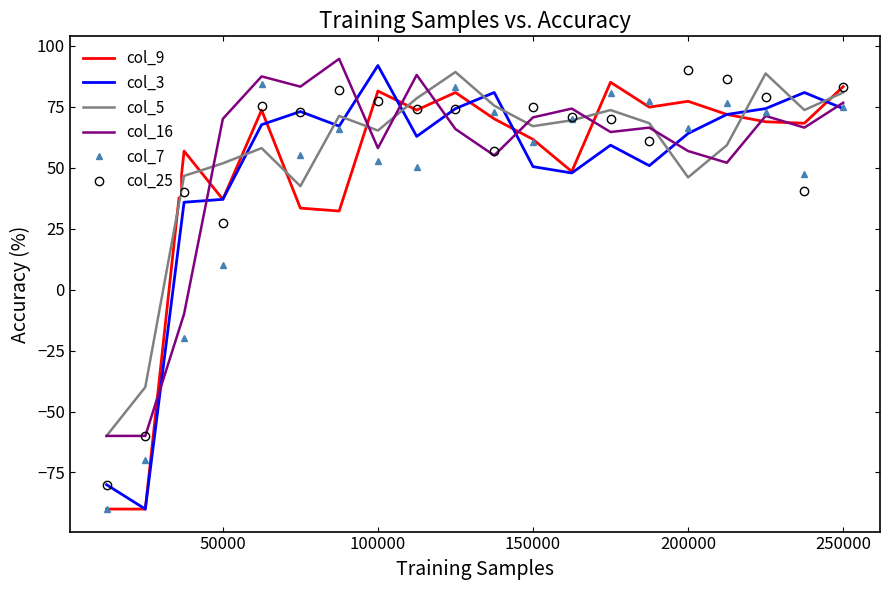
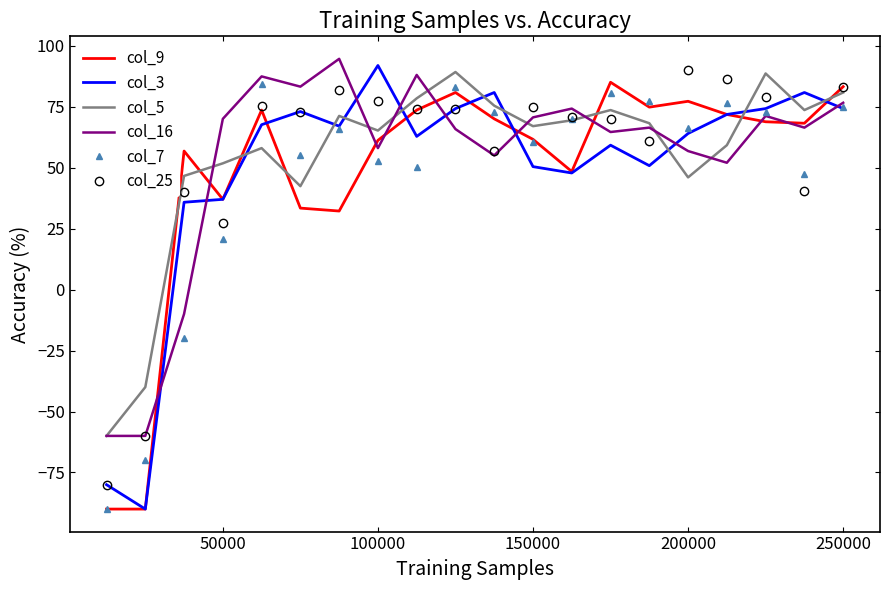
  {
    "col_9": {
-     "100000": 81,
+     "100000": 61,
      "150000": 62,
      "200000": 77
    },
    "col_3": {
      "100000": 92,
      "150000": 50,
      "200000": 64
    },
    "col_5": {
      "50000": 52,
      "100000": 65,
      "150000": 67,
      "200000": 46,
      "250000": 81
    },
    "col_16": {
      "50000": 70,
      "100000": 58,
      "150000": 71,
      "200000": 57,
      "250000": 77
    },
    "col_7": {
-     "50000": 10,
+     "50000": 21,
      "100000": 53,
      "150000": 60,
      "200000": 66
    },
    "col_25": {
      "50000": 27,
      "100000": 77,
      "150000": 75,
      "200000": 90
    }
  }
